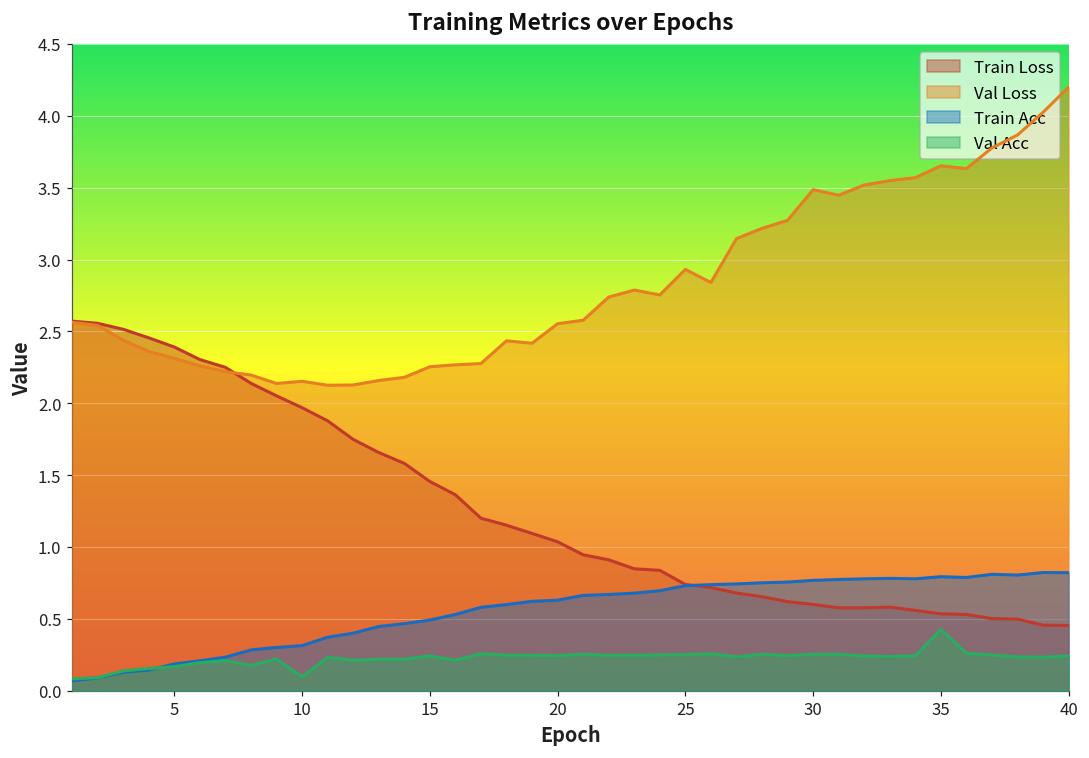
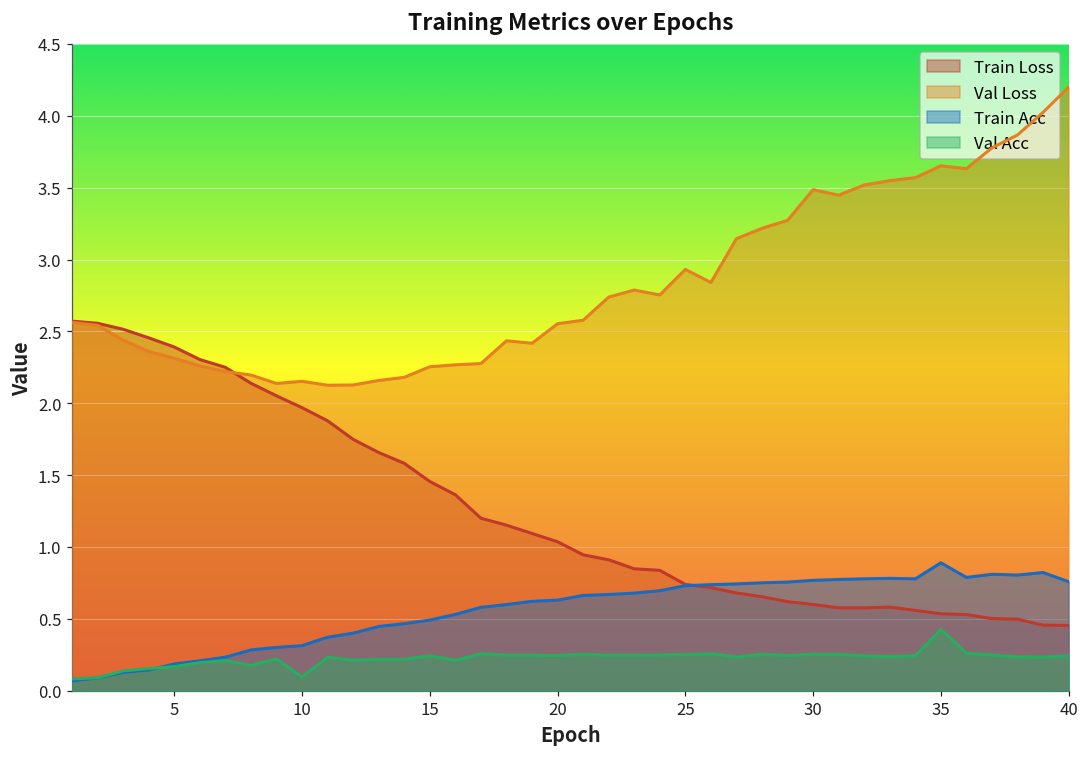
  {
    "Train Acc": {
      "10": 0.31,
      "15": 0.49,
      "20": 0.63,
      "30": 0.77,
-     "35": 0.79,
-     "40": 0.82
+     "35": 0.89,
+     "40": 0.76
    },
    "Val Acc": {
      "10": 0.10,
      "15": 0.24,
      "20": 0.24,
      "25": 0.25,
      "30": 0.25,
      "35": 0.42,
      "40": 0.24
    }
  }
